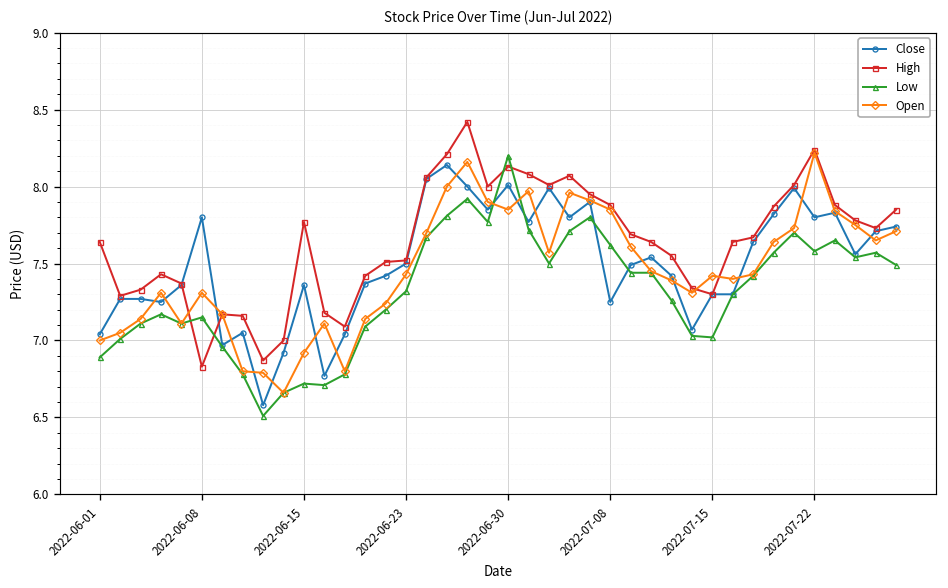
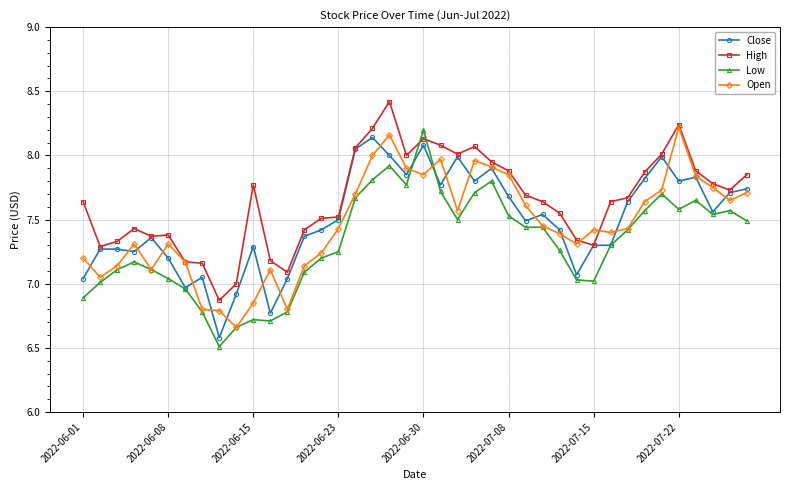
  {
    "Close": {
      "2022-06-01": 7.04,
-     "2022-06-08": 7.8,
-     "2022-06-15": 7.36,
+     "2022-06-08": 7.2,
+     "2022-06-15": 7.29,
      "2022-06-23": 7.50,
-     "2022-06-30": 8.01,
-     "2022-07-08": 7.25,
+     "2022-06-30": 8.08,
+     "2022-07-08": 7.68,
      "2022-07-22": 7.80
    },
    "High": {
      "2022-06-01": 7.64,
-     "2022-06-08": 6.83,
+     "2022-06-08": 7.38,
      "2022-06-15": 7.77,
      "2022-06-23": 7.52,
      "2022-06-30": 8.13,
      "2022-07-08": 7.88,
      "2022-07-22": 8.24
    },
    "Low": {
      "2022-06-01": 6.89,
-     "2022-06-08": 7.15,
+     "2022-06-08": 7.04,
      "2022-06-15": 6.72,
-     "2022-06-23": 7.32,
+     "2022-06-23": 7.25,
      "2022-06-30": 8.20,
-     "2022-07-08": 7.62,
+     "2022-07-08": 7.53,
      "2022-07-15": 7.02,
      "2022-07-22": 7.58
    },
    "Open": {
-     "2022-06-01": 7.0,
+     "2022-06-01": 7.2,
      "2022-06-08": 7.31,
-     "2022-06-15": 6.92,
+     "2022-06-15": 6.85,
      "2022-06-23": 7.43,
      "2022-06-30": 7.85,
      "2022-07-08": 7.85,
      "2022-07-15": 7.42,
      "2022-07-22": 8.22
    }
  }
